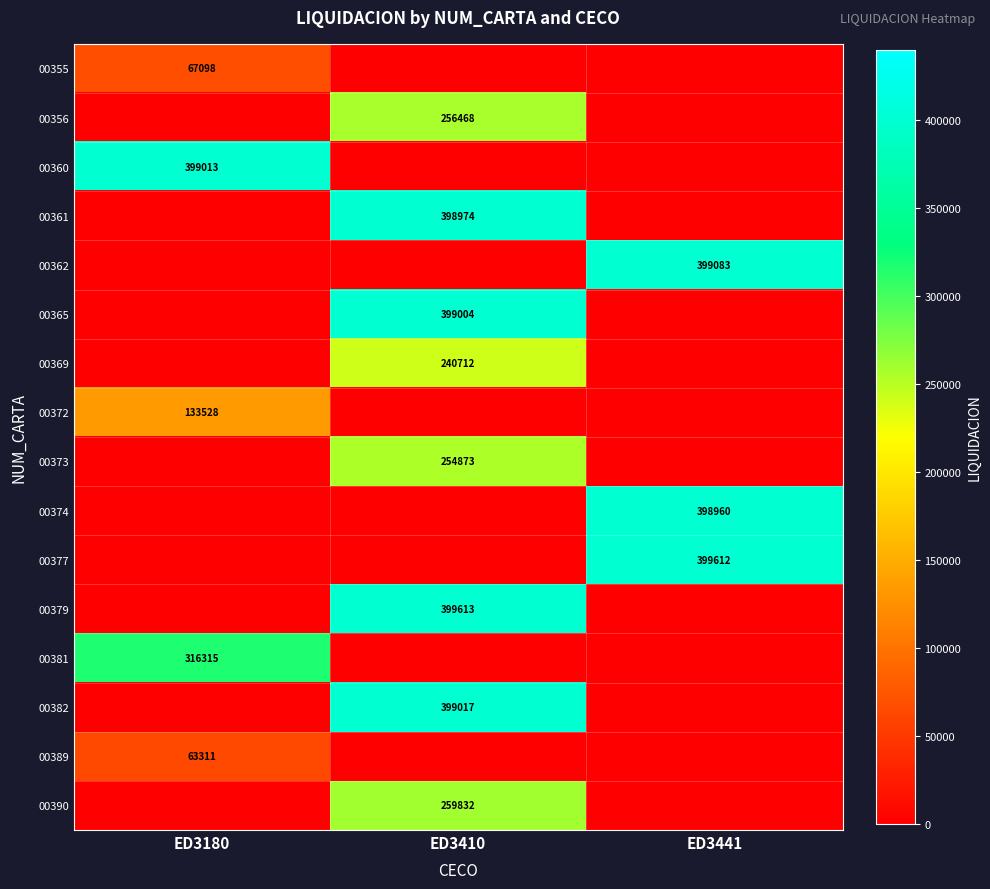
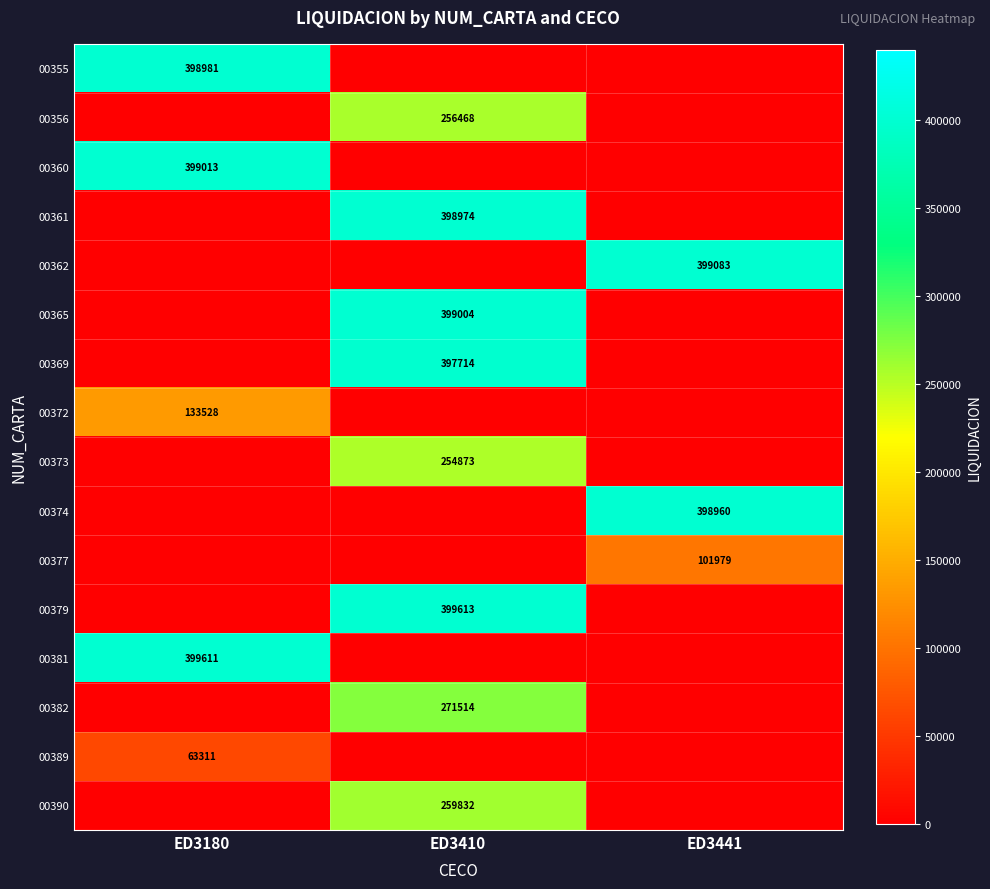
  {
    "00355": {
-     "ED3180": 67098
+     "ED3180": 398981
    },
    "00356": {
      "ED3410": 256468
    },
    "00360": {
      "ED3180": 399013
    },
    "00361": {
      "ED3410": 398974
    },
    "00362": {
      "ED3441": 399083
    },
    "00365": {
      "ED3410": 399004
    },
    "00369": {
-     "ED3410": 240712
+     "ED3410": 397714
    },
    "00372": {
      "ED3180": 133528
    },
    "00373": {
      "ED3410": 254873
    },
    "00374": {
      "ED3441": 398960
    },
    "00377": {
-     "ED3441": 399612
+     "ED3441": 101979
    },
    "00379": {
      "ED3410": 399613
    },
    "00381": {
-     "ED3180": 316315
+     "ED3180": 399611
    },
    "00382": {
-     "ED3410": 399017
+     "ED3410": 271514
    },
    "00389": {
      "ED3180": 63311
    },
    "00390": {
      "ED3410": 259832
    }
  }
